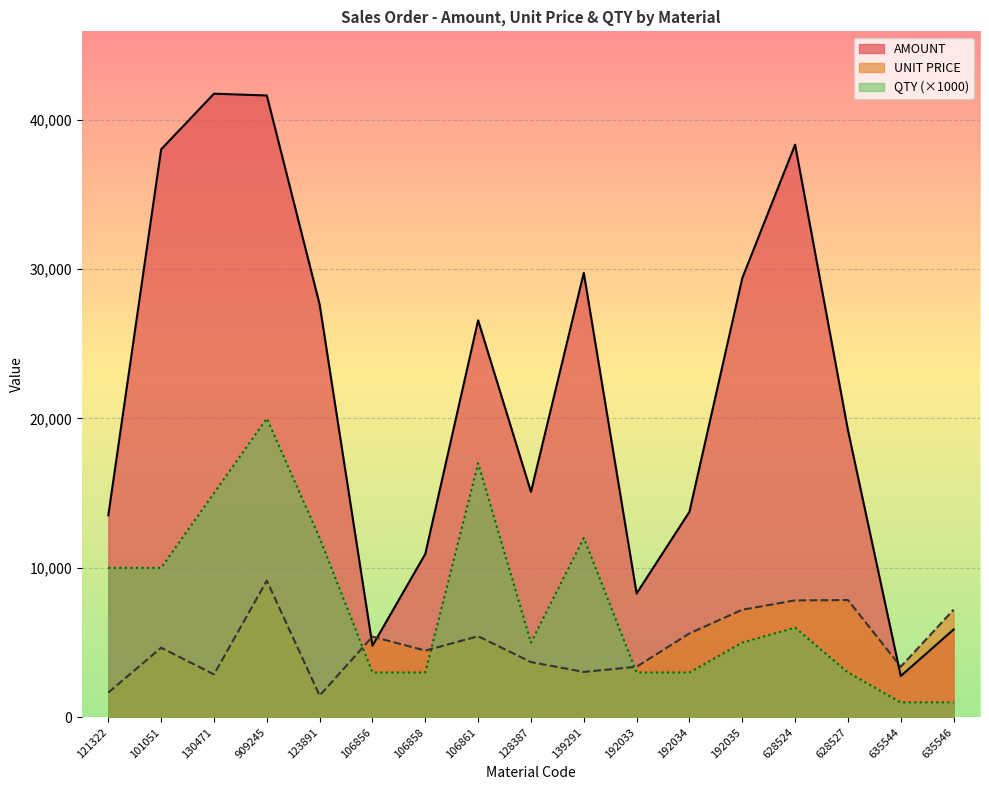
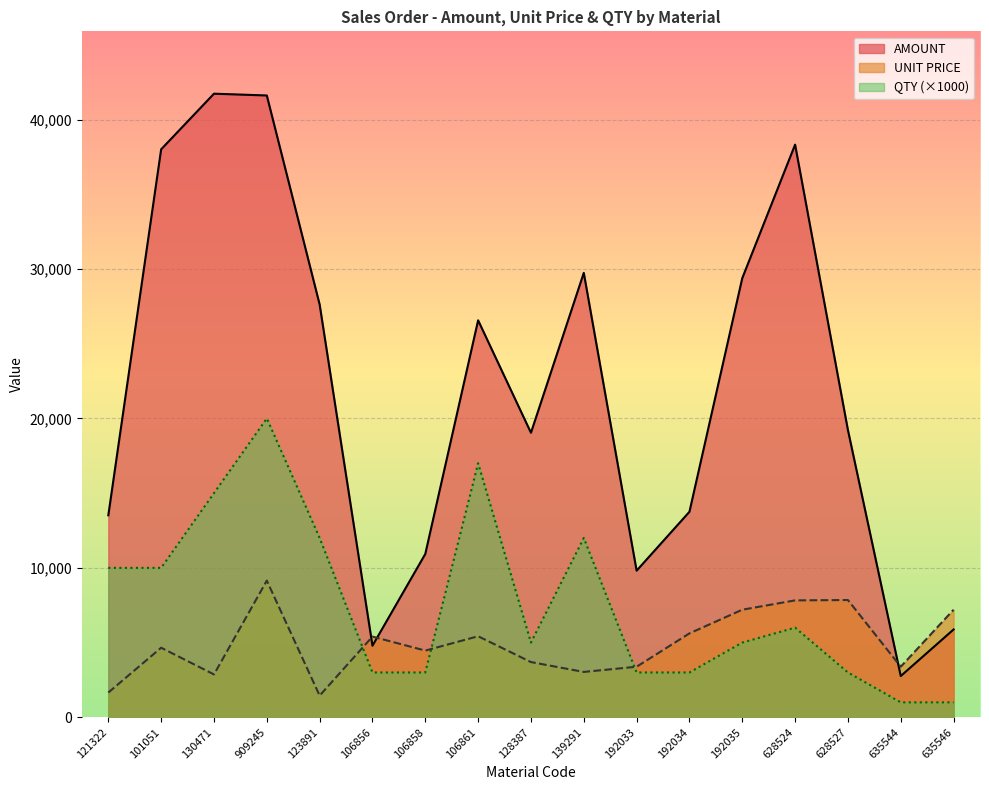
  {
    "AMOUNT": {
      "121322": "13,500",
      "101051": "38,000",
      "130471": "41,700",
      "909245": "41,600",
      "123891": "27,600",
      "106856": "4,800",
      "106858": "10,900",
      "106861": "26,600",
-     "128387": "15,100",
+     "128387": "19,000",
      "139291": "29,700",
-     "192033": "8,300",
+     "192033": "9,800",
      "192034": "13,800",
      "192035": "29,400",
      "628524": "38,300",
      "628527": "19,200",
      "635544": "2,800",
      "635546": "5,900"
    },
    "UNIT PRICE": {
      "121322": "1,700",
      "101051": "4,700",
      "130471": "2,900",
      "909245": "9,100",
      "123891": "1,500",
      "106856": "5,400",
      "106858": "4,500",
      "106861": "5,400",
      "128387": "3,700",
      "139291": "3,000",
      "192033": "3,400",
      "192034": "5,600",
      "192035": "7,200",
      "628524": "7,800",
      "628527": "7,800",
      "635544": "3,400",
      "635546": "7,200"
    },
    "QTY (×1000)": {
      "121322": "10,000",
      "101051": "10,000",
      "130471": "15,000",
      "909245": "20,000",
      "123891": "12,000",
      "106856": "3,000",
      "106858": "3,000",
      "106861": "17,000",
      "128387": "5,000",
      "139291": "12,000",
      "192033": "3,000",
      "192034": "3,000",
      "192035": "5,000",
      "628524": "6,000",
      "628527": "3,000",
      "635544": "1,000",
      "635546": "1,000"
    }
  }
